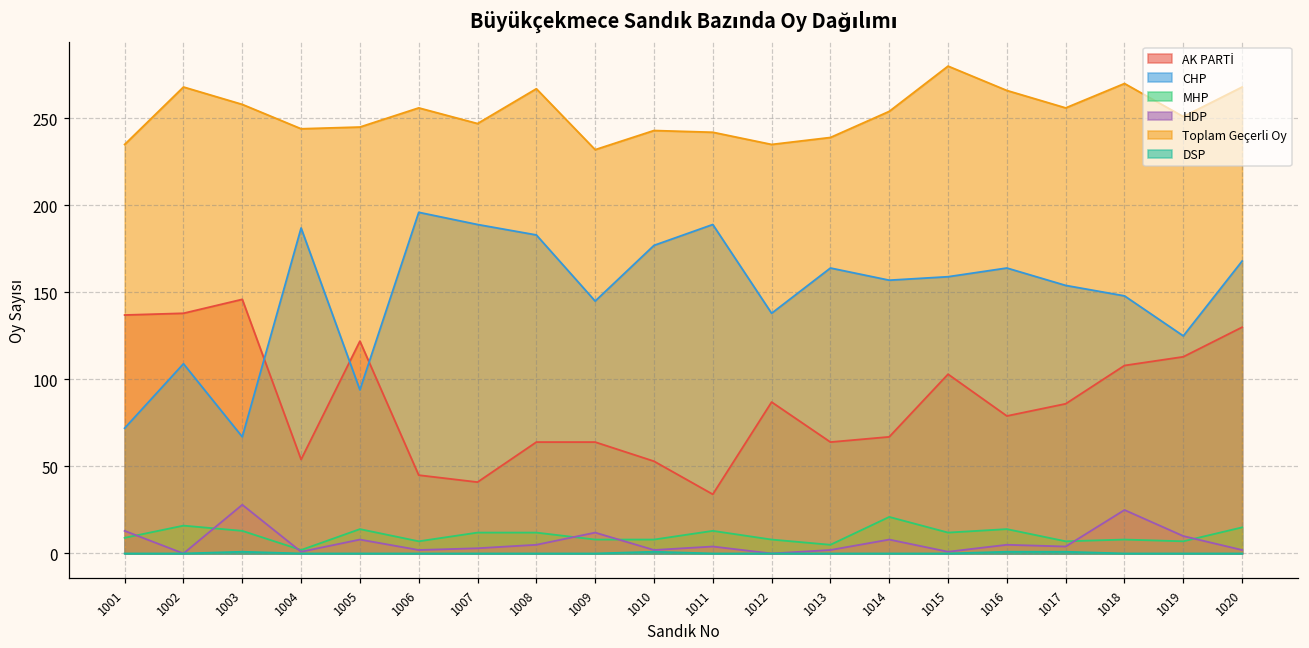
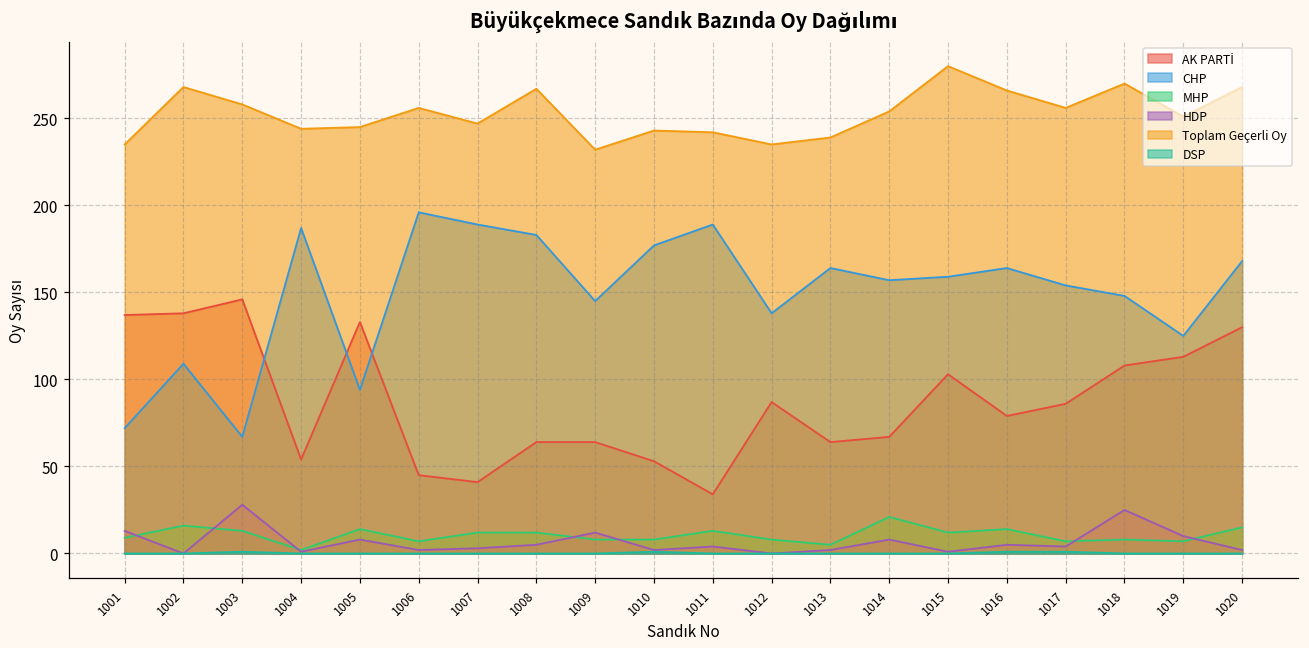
  {
    "AK PARTİ": {
      "1001": 137,
      "1002": 138,
      "1003": 146,
      "1004": 54,
-     "1005": 122,
+     "1005": 133,
      "1006": 45,
      "1007": 41,
      "1008": 64,
      "1009": 64,
      "1010": 53,
      "1011": 34,
      "1012": 87,
      "1013": 64,
      "1014": 67,
      "1015": 103,
      "1016": 79,
      "1017": 86,
      "1018": 108,
      "1019": 113,
      "1020": 130
    },
    "CHP": {
      "1001": 72,
      "1002": 109,
      "1003": 67,
      "1004": 187,
      "1005": 94,
      "1006": 196,
      "1007": 189,
      "1008": 183,
      "1009": 145,
      "1010": 177,
      "1011": 189,
      "1012": 138,
      "1013": 164,
      "1014": 157,
      "1015": 159,
      "1016": 164,
      "1017": 154,
      "1018": 148,
      "1019": 125,
      "1020": 168
    },
    "HDP": {
      "1001": 13,
      "1003": 28,
      "1005": 8,
      "1006": 2,
      "1007": 3,
      "1008": 5,
      "1009": 12,
      "1011": 4,
      "1013": 2,
      "1014": 8,
      "1016": 5,
      "1017": 4,
      "1018": 25,
      "1019": 10,
      "1020": 2
    },
    "Toplam Geçerli Oy": {
      "1001": 235,
      "1002": 268,
      "1003": 258,
      "1004": 244,
      "1005": 245,
      "1006": 256,
      "1007": 247,
      "1008": 267,
      "1009": 232,
      "1010": 243,
      "1011": 242,
      "1012": 235,
      "1013": 239,
      "1014": 254,
      "1015": 280,
      "1016": 266,
      "1017": 256,
      "1018": 270
    }
  }
